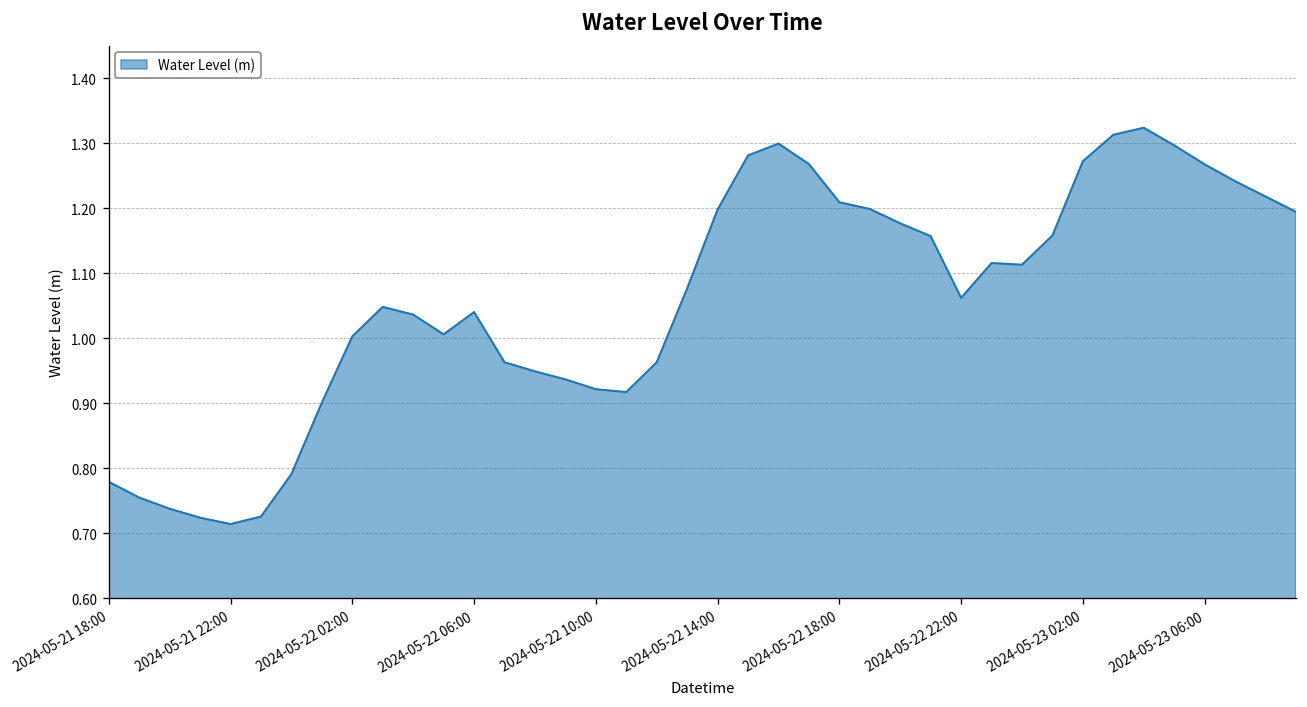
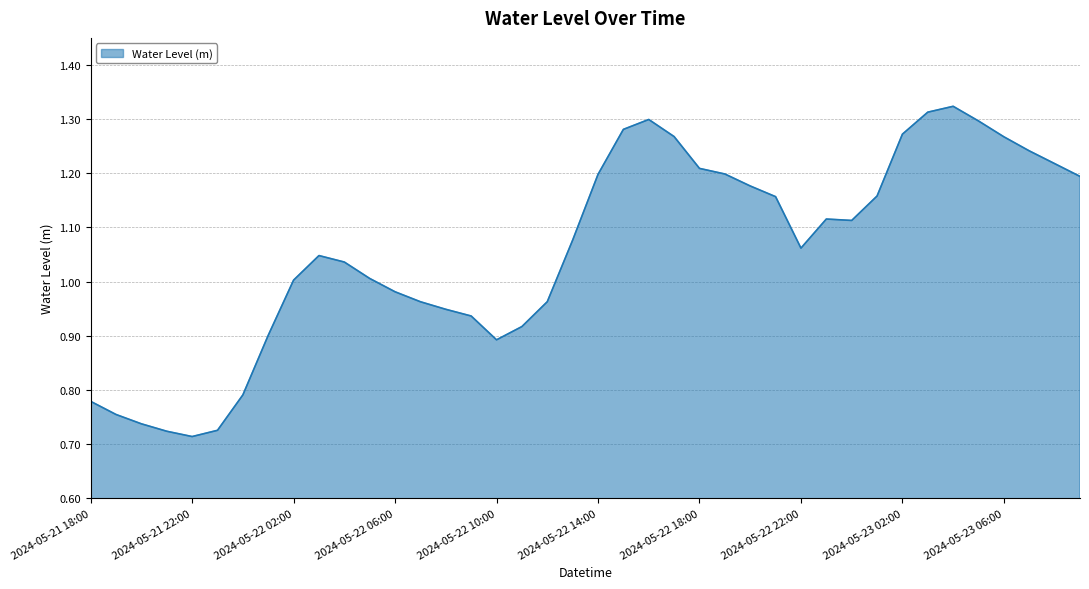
  {
    "2024-05-21 18:00": 0.78,
    "2024-05-21 22:00": 0.71,
    "2024-05-22 02:00": 1.00,
-   "2024-05-22 06:00": 1.04,
-   "2024-05-22 10:00": 0.92,
+   "2024-05-22 06:00": 0.98,
+   "2024-05-22 10:00": 0.89,
    "2024-05-22 14:00": 1.20,
    "2024-05-22 18:00": 1.21,
    "2024-05-22 22:00": 1.06,
    "2024-05-23 02:00": 1.27,
    "2024-05-23 06:00": 1.27
  }
